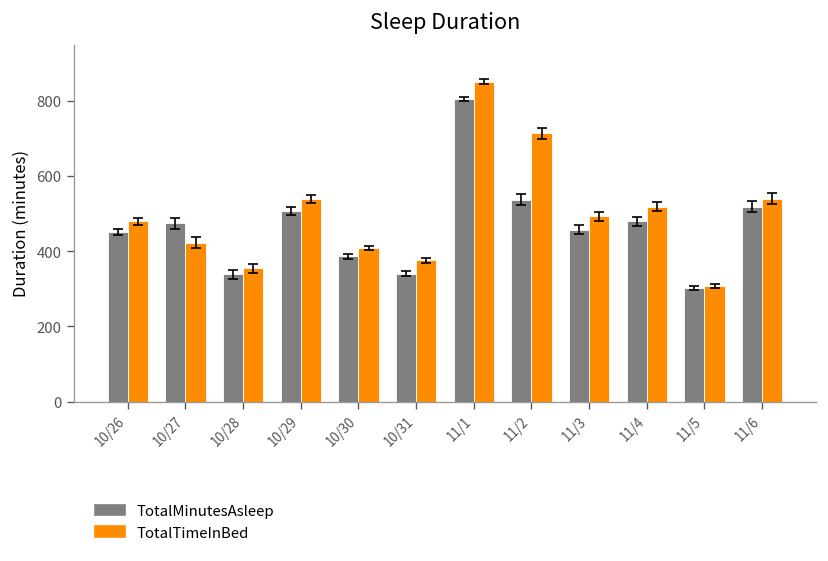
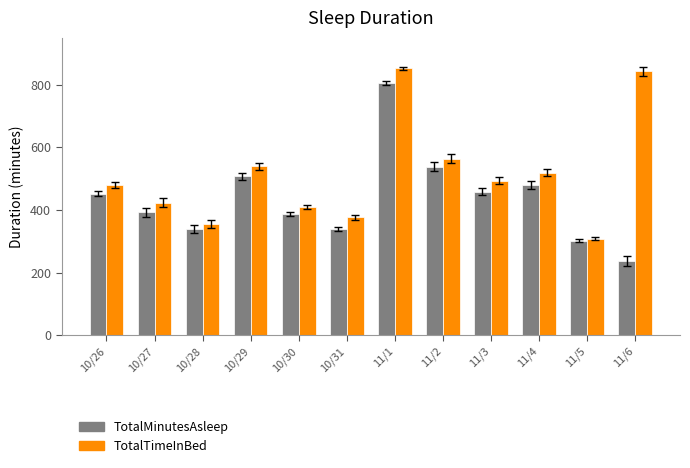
  {
    "TotalMinutesAsleep": {
      "10/26": 450,
-     "10/27": 480,
+     "10/27": 390,
      "10/28": 340,
      "10/29": 510,
      "10/30": 390,
      "10/31": 340,
      "11/1": 810,
      "11/2": 540,
      "11/3": 460,
      "11/4": 480,
      "11/5": 300,
-     "11/6": 520
+     "11/6": 240
    },
    "TotalTimeInBed": {
      "10/26": 480,
      "10/27": 420,
      "10/28": 360,
      "10/29": 540,
      "10/30": 410,
      "10/31": 380,
      "11/1": 850,
-     "11/2": 710,
+     "11/2": 560,
      "11/3": 490,
      "11/4": 520,
      "11/5": 310,
-     "11/6": 540
+     "11/6": 840
    }
  }
